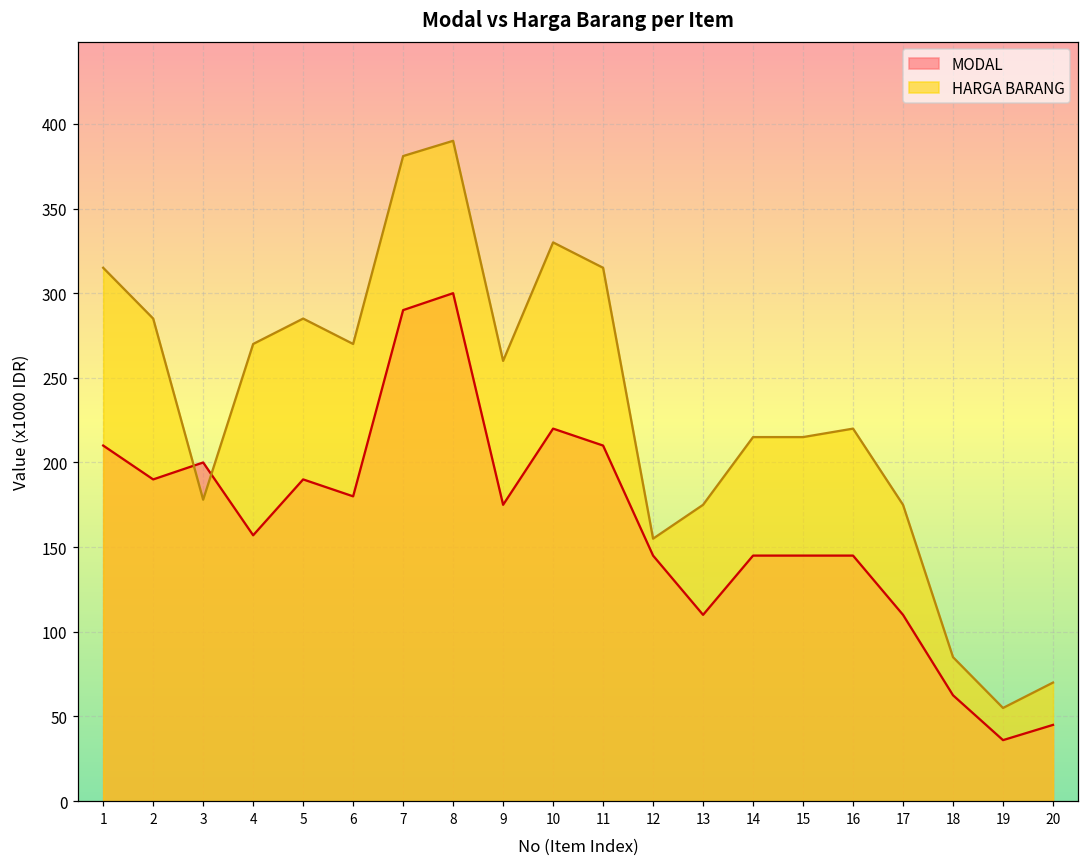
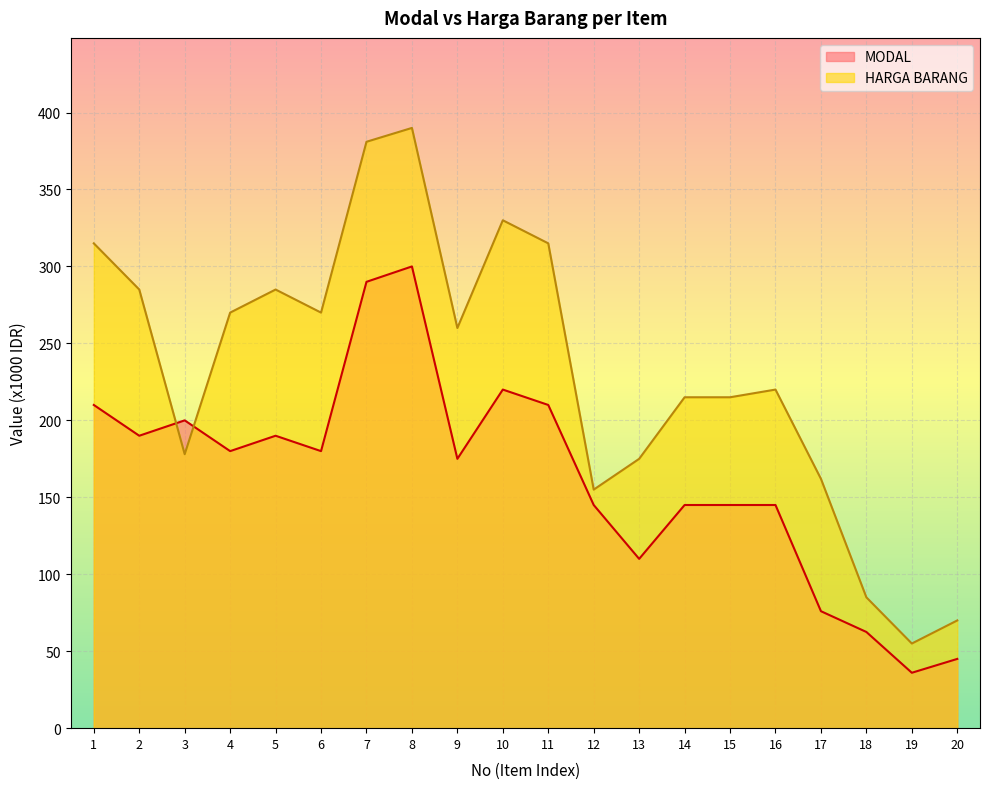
  {
    "MODAL": {
      "1": 210,
      "2": 190,
      "3": 200,
-     "4": 157,
+     "4": 180,
      "5": 190,
      "6": 180,
      "7": 290,
      "8": 300,
      "9": 175,
      "10": 220,
      "11": 210,
      "12": 145,
      "13": 110,
      "14": 145,
      "15": 145,
      "16": 145,
-     "17": 110,
+     "17": 76,
      "18": 63,
      "19": 36,
      "20": 45
    },
    "HARGA BARANG": {
      "1": 315,
      "2": 285,
      "3": 178,
      "4": 270,
      "5": 285,
      "6": 270,
      "7": 381,
      "8": 390,
      "9": 260,
      "10": 330,
      "11": 315,
      "12": 155,
      "13": 175,
      "14": 215,
      "15": 215,
      "16": 220,
-     "17": 175,
+     "17": 162,
      "18": 85,
      "19": 55,
      "20": 70
    }
  }
